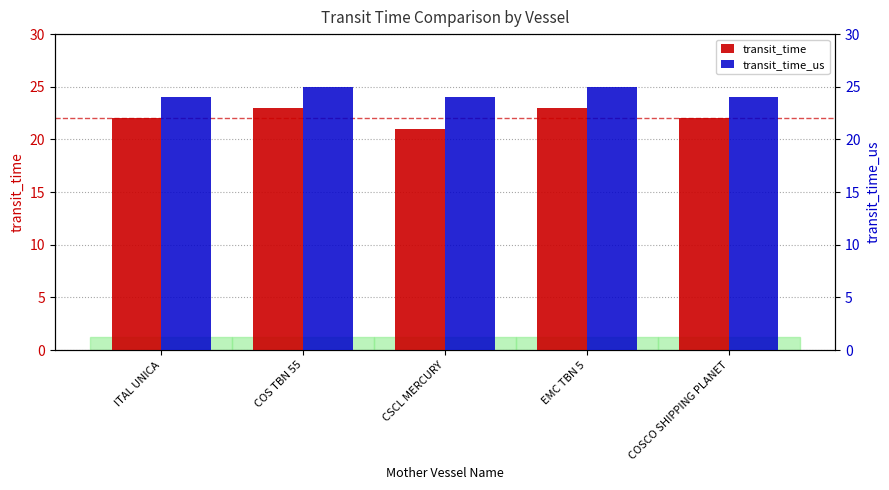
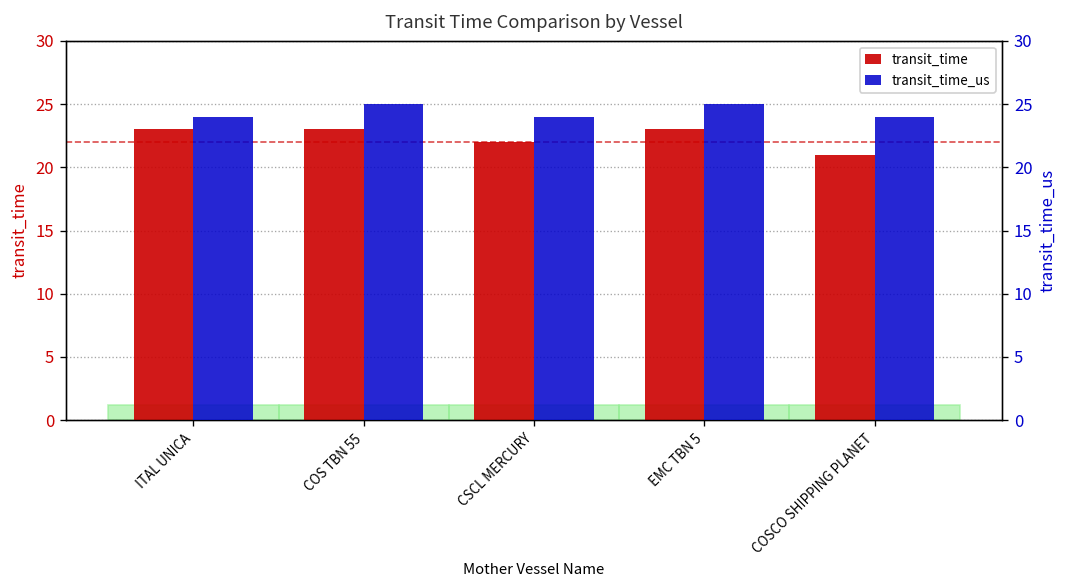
  {
    "transit_time": {
-     "ITAL UNICA": 22,
+     "ITAL UNICA": 23,
      "COS TBN 55": 23,
-     "CSCL MERCURY": 21,
+     "CSCL MERCURY": 22,
      "EMC TBN 5": 23,
-     "COSCO SHIPPING PLANET": 22
+     "COSCO SHIPPING PLANET": 21
    },
    "transit_time_us": {
      "ITAL UNICA": 24.0,
      "COS TBN 55": 25.0,
      "CSCL MERCURY": 24.0,
      "EMC TBN 5": 25.0,
      "COSCO SHIPPING PLANET": 24.0
    }
  }
